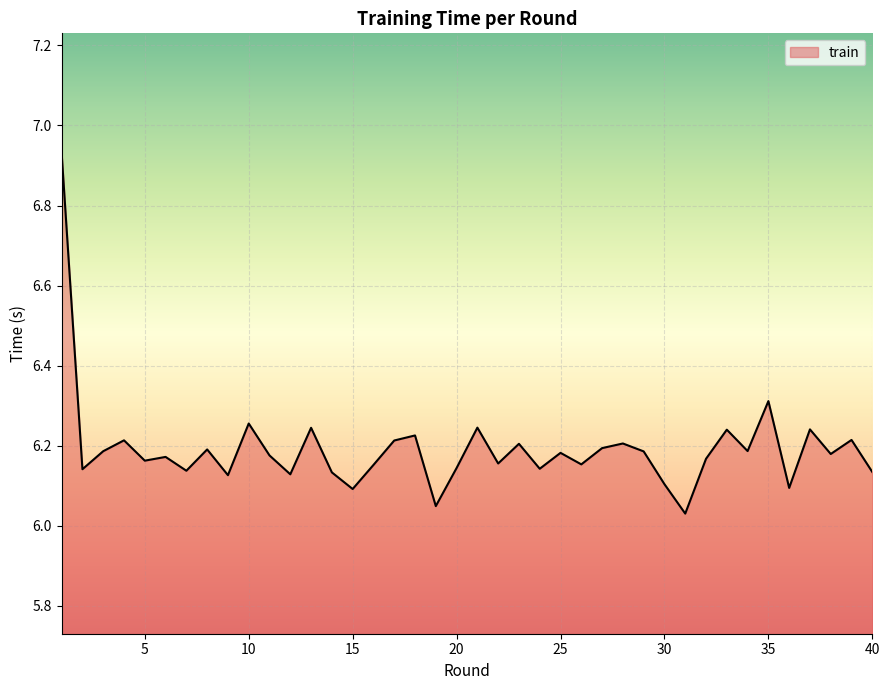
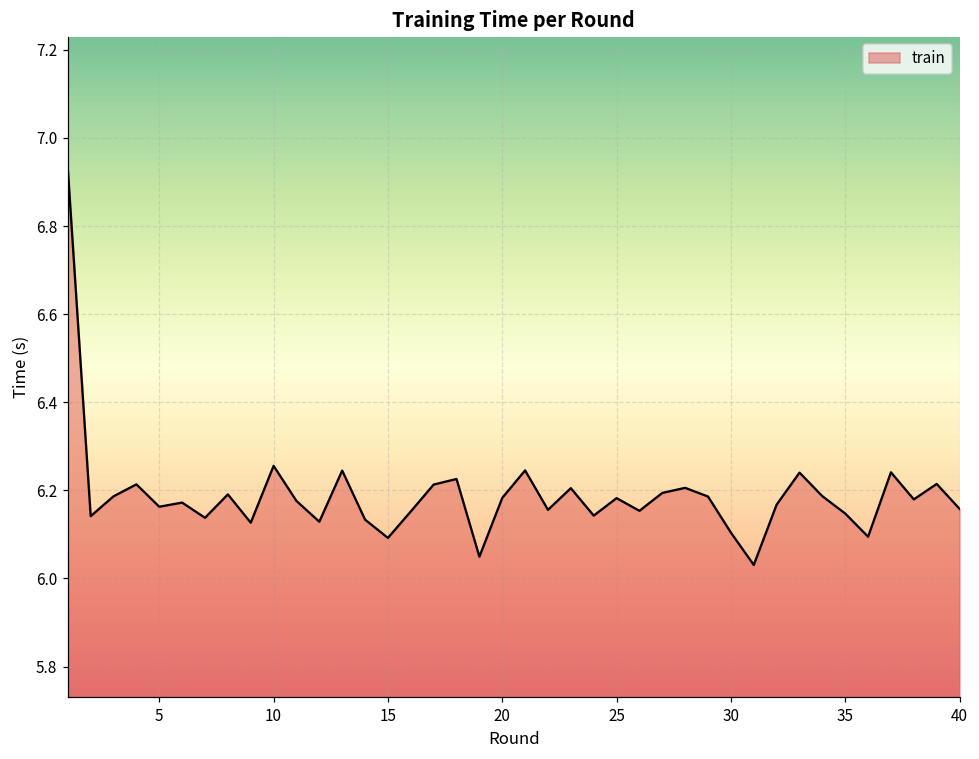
  {
    "5": 6.16,
    "10": 6.26,
    "15": 6.09,
-   "20": 6.14,
+   "20": 6.18,
    "25": 6.18,
    "30": 6.10,
-   "35": 6.31,
-   "40": 6.13
+   "35": 6.15,
+   "40": 6.16
  }
